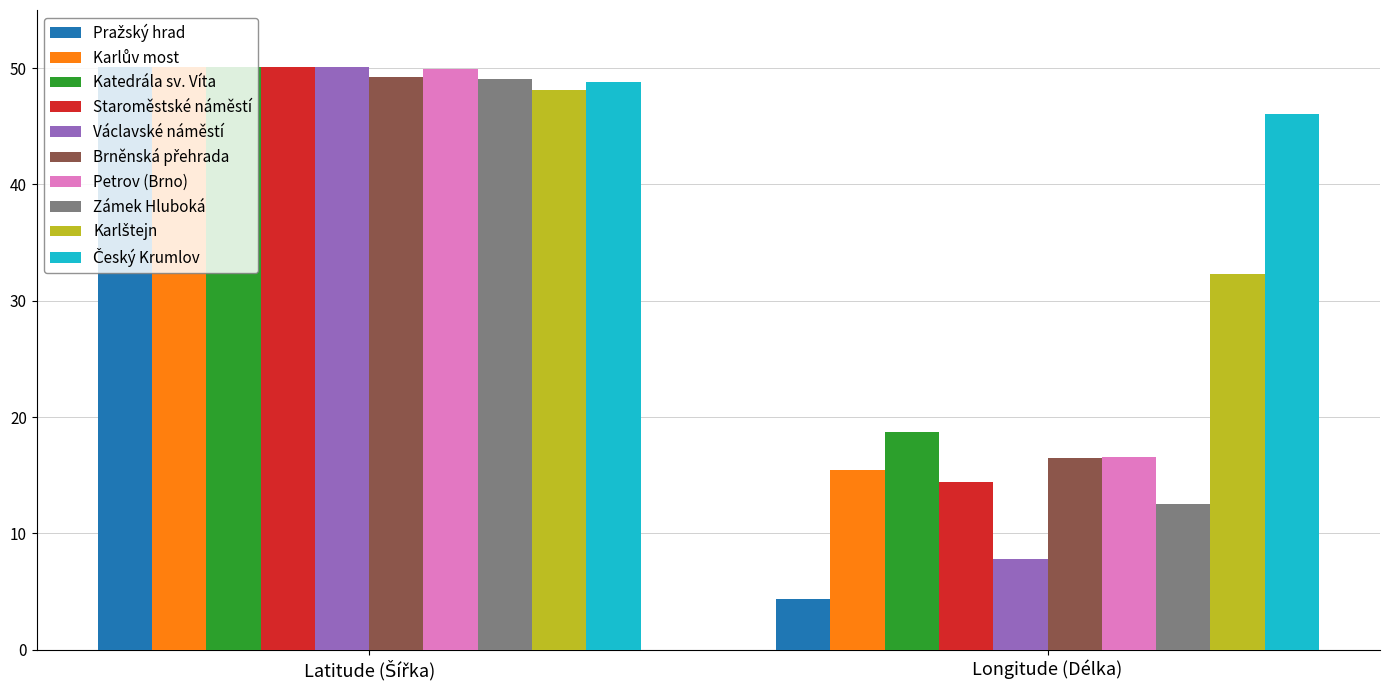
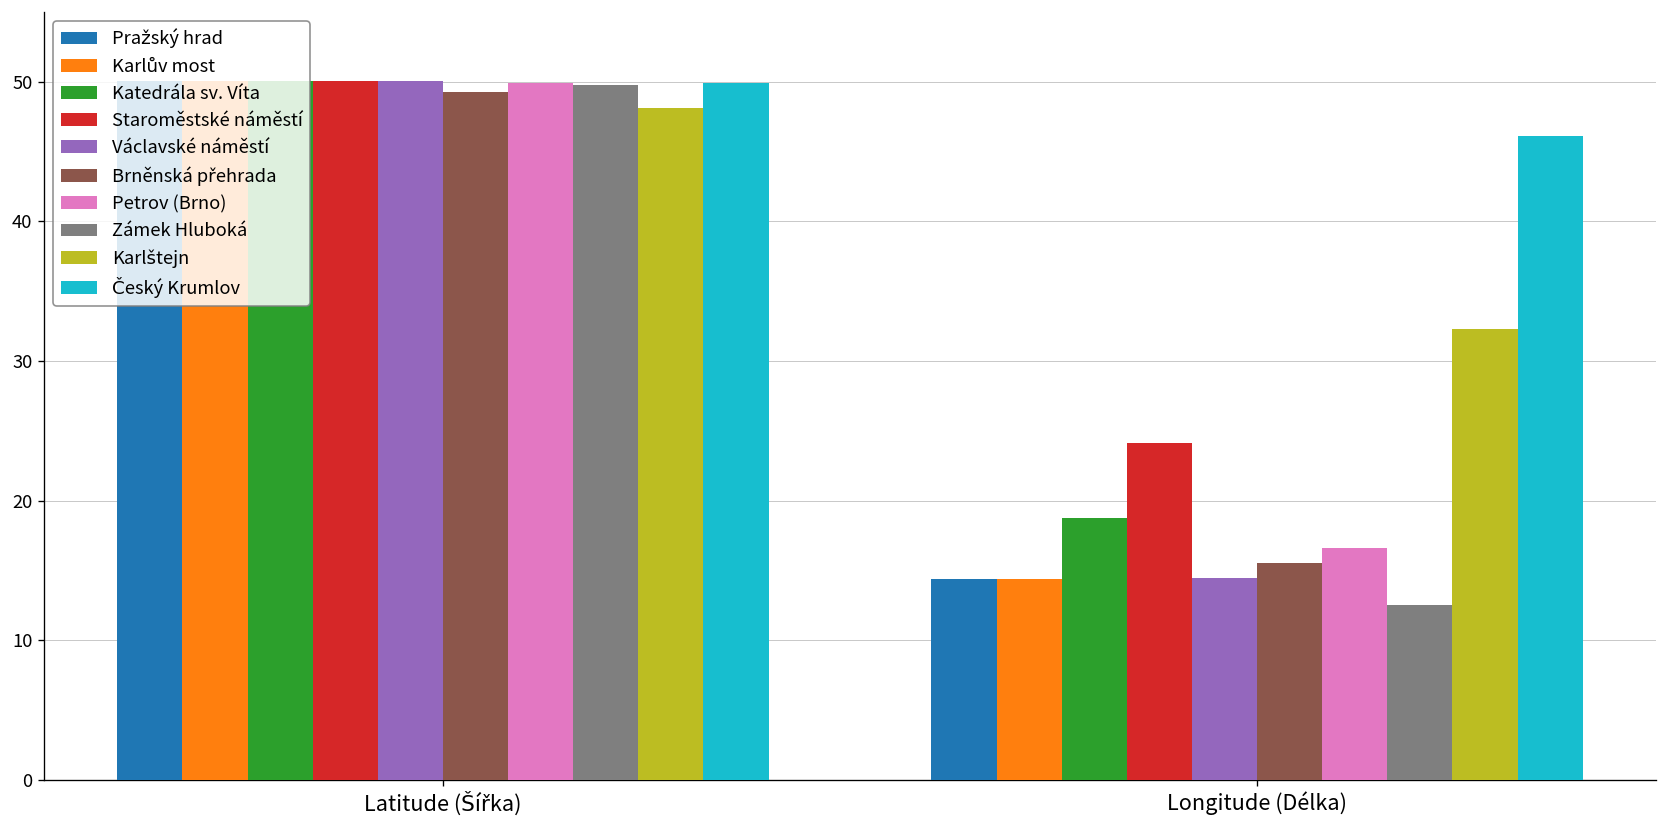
  {
    "Pražský hrad": {
-     "Longitude (Délka)": 4.4
+     "Longitude (Délka)": 14.4
    },
    "Karlův most": {
-     "Longitude (Délka)": 15.4
+     "Longitude (Délka)": 14.4
    },
    "Katedrála sv. Víta": {
      "Longitude (Délka)": 18.8
    },
    "Staroměstské náměstí": {
      "Latitude (Šířka)": 50.1,
-     "Longitude (Délka)": 14.4
+     "Longitude (Délka)": 24.1
    },
    "Václavské náměstí": {
      "Latitude (Šířka)": 50.1,
-     "Longitude (Délka)": 7.8
+     "Longitude (Délka)": 14.4
    },
    "Brněnská přehrada": {
      "Latitude (Šířka)": 49.2,
-     "Longitude (Délka)": 16.5
+     "Longitude (Délka)": 15.5
    },
    "Petrov (Brno)": {
      "Latitude (Šířka)": 49.9,
      "Longitude (Délka)": 16.6
    },
    "Zámek Hluboká": {
-     "Latitude (Šířka)": 49.1,
+     "Latitude (Šířka)": 49.8,
      "Longitude (Délka)": 12.5
    },
    "Karlštejn": {
      "Latitude (Šířka)": 48.1,
      "Longitude (Délka)": 32.3
    },
    "Český Krumlov": {
-     "Latitude (Šířka)": 48.8,
+     "Latitude (Šířka)": 49.9,
      "Longitude (Délka)": 46.1
    }
  }
